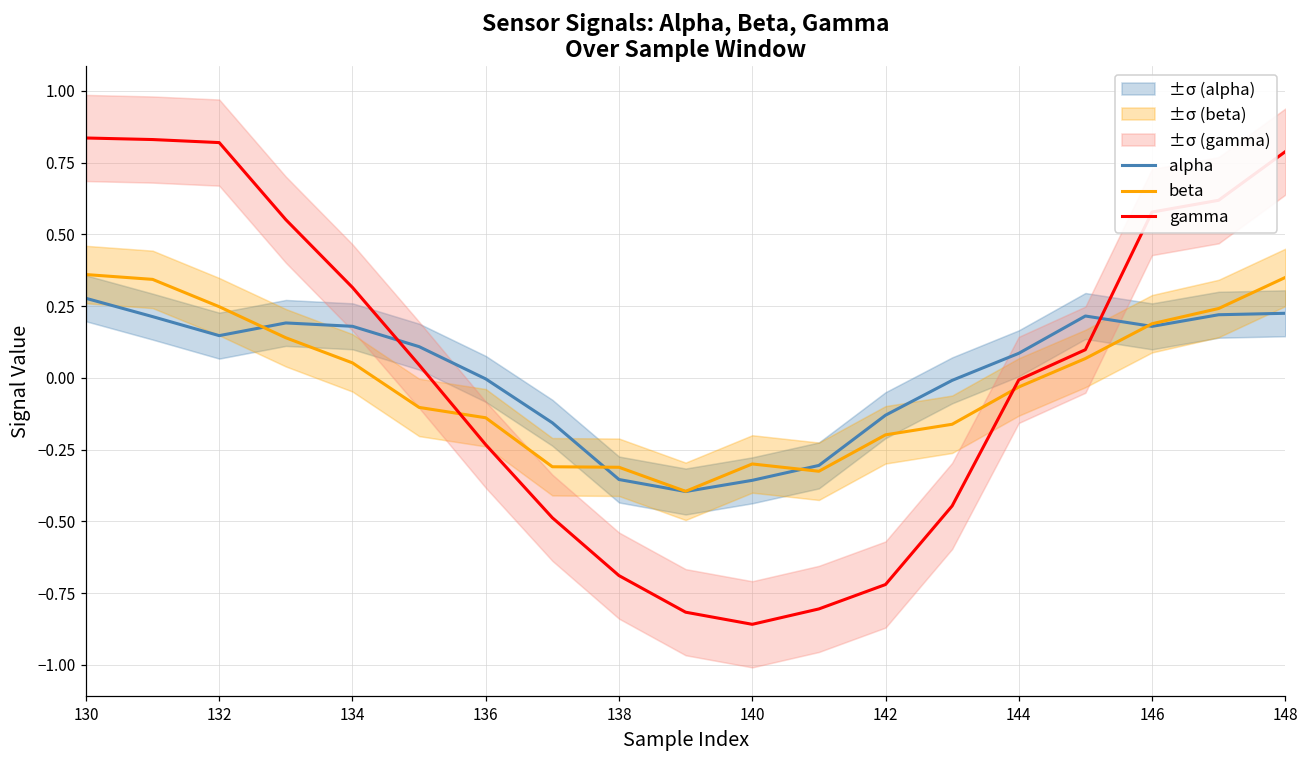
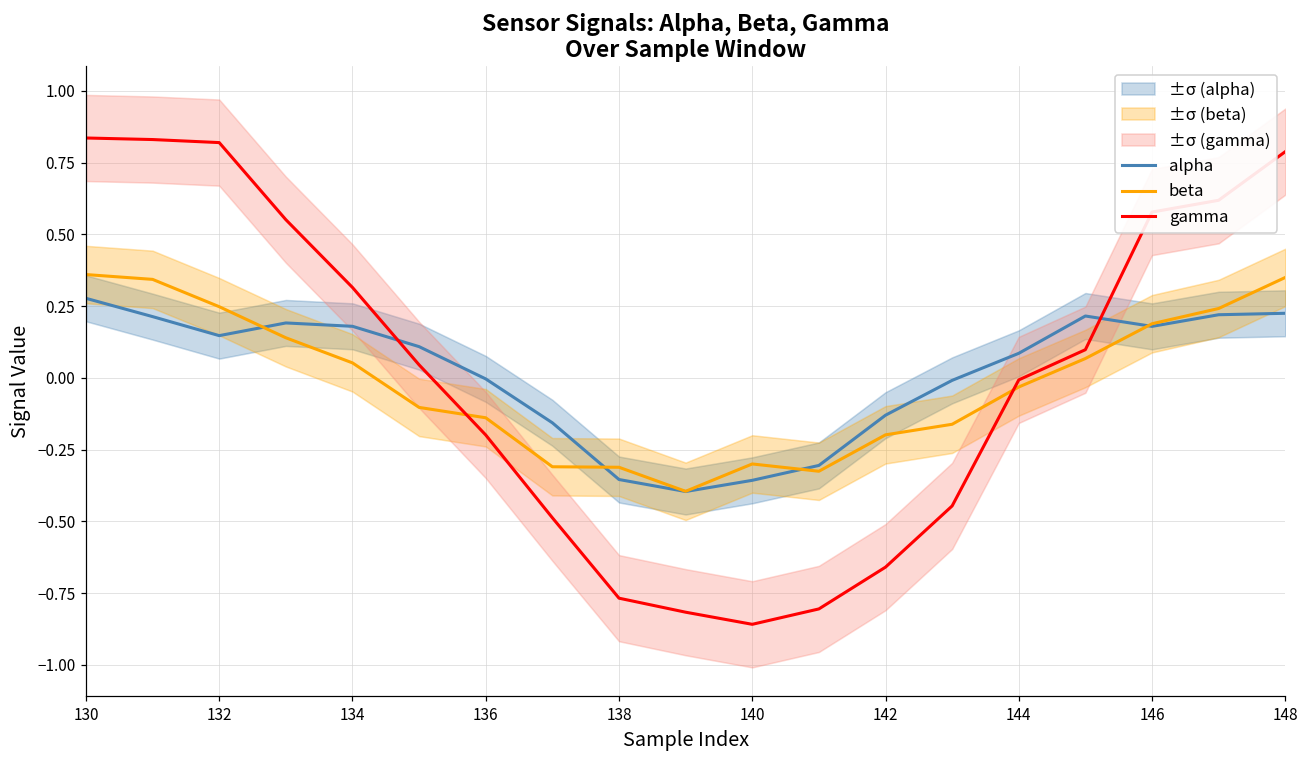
  {
    "gamma": {
      "130": 0.84,
      "132": 0.82,
      "134": 0.31,
-     "136": -0.23,
-     "138": -0.69,
+     "136": -0.20,
+     "138": -0.77,
      "140": -0.86,
-     "142": -0.72,
+     "142": -0.66,
      "144": -0.01,
      "148": 0.79
    }
  }
